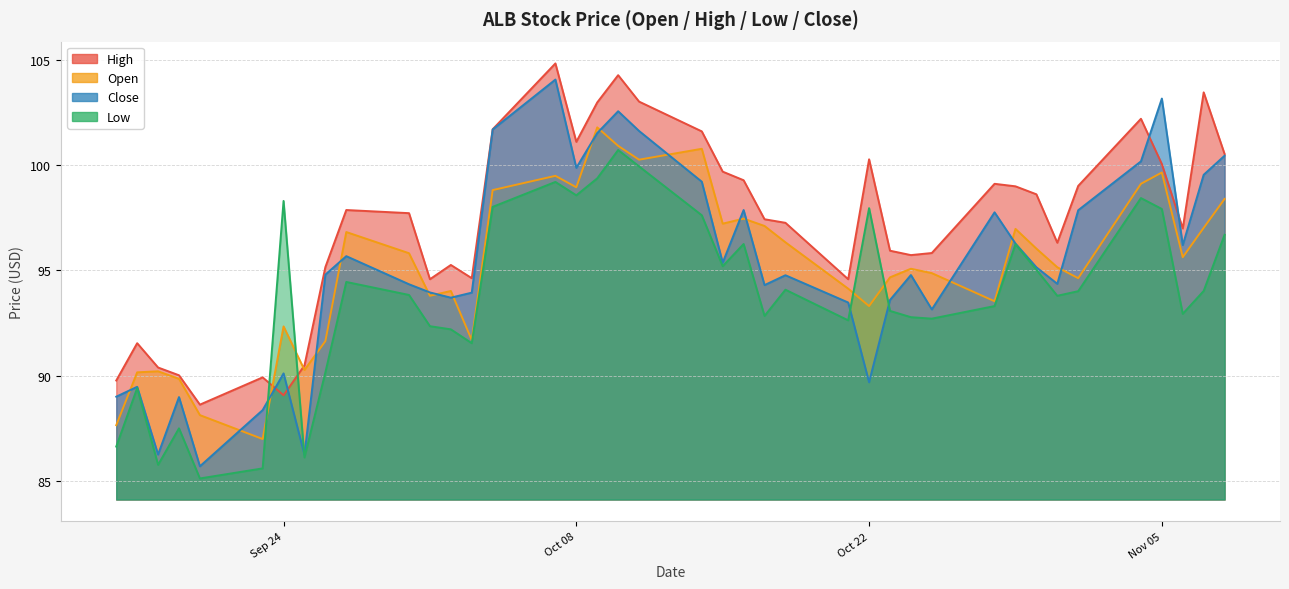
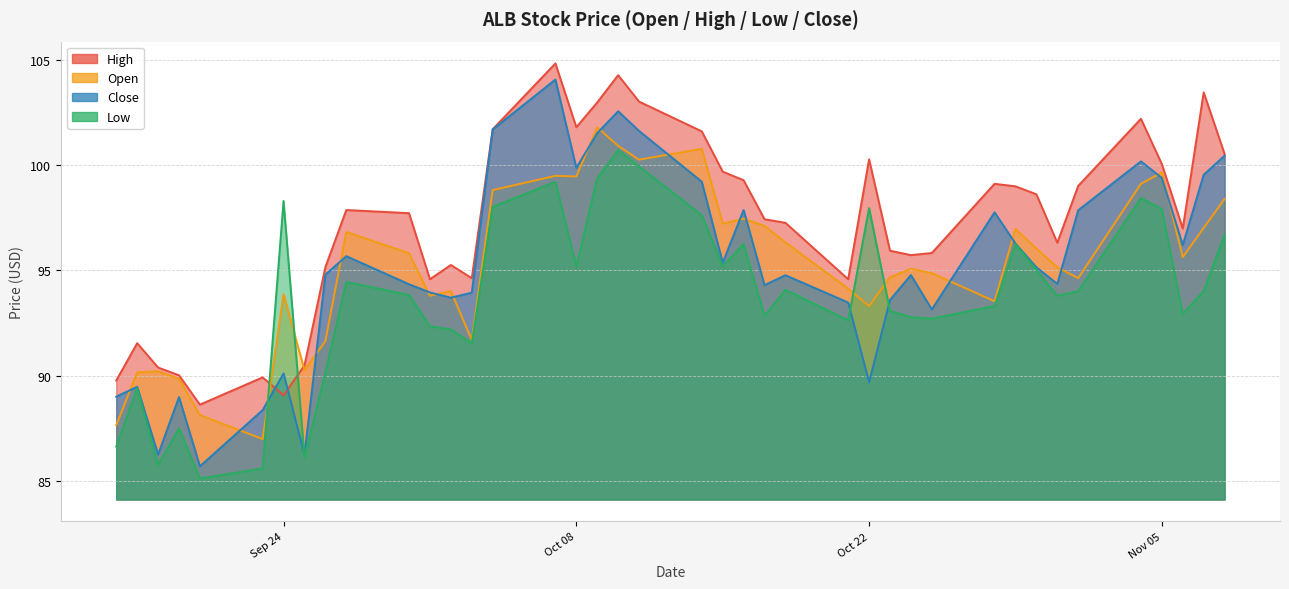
  {
    "High": {
      "Sep 24": 89.1,
-     "Oct 08": 101.1,
+     "Oct 08": 101.8,
      "Oct 22": 100.3,
      "Nov 05": 100.0
    },
    "Open": {
-     "Sep 24": 92.3,
-     "Oct 08": 98.9,
+     "Sep 24": 93.9,
+     "Oct 08": 99.5,
      "Oct 22": 93.3,
      "Nov 05": 99.6
    },
    "Close": {
      "Sep 24": 90.1,
      "Oct 08": 99.9,
      "Oct 22": 89.7,
-     "Nov 05": 103.2
+     "Nov 05": 99.4
    },
    "Low": {
      "Sep 24": 98.3,
-     "Oct 08": 98.6,
+     "Oct 08": 95.2,
      "Oct 22": 98.0,
      "Nov 05": 97.9
    }
  }
